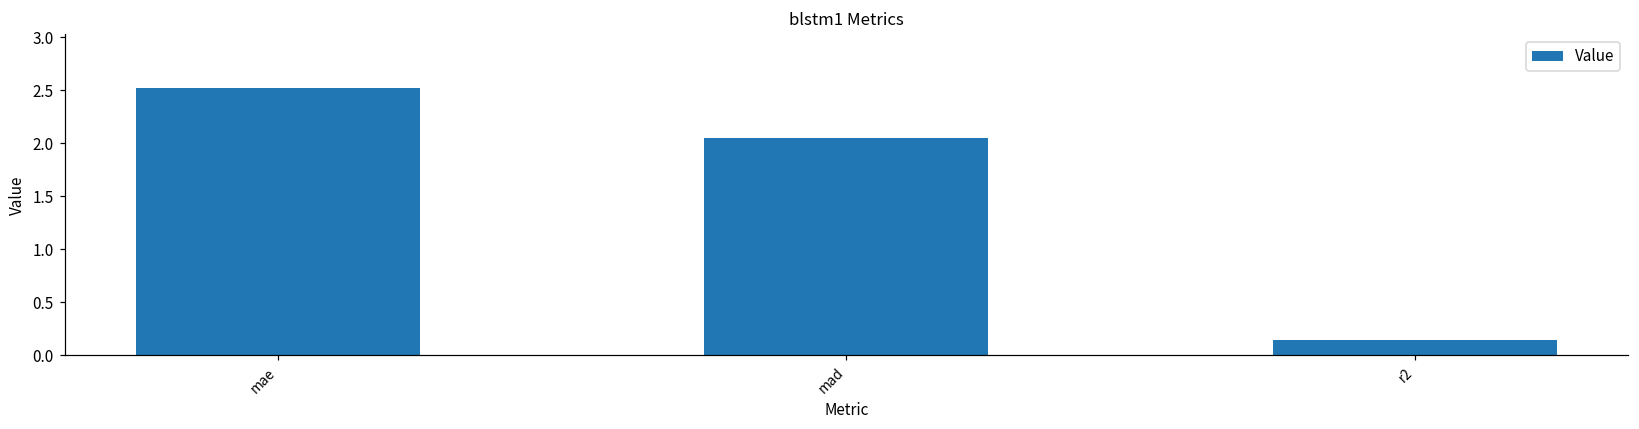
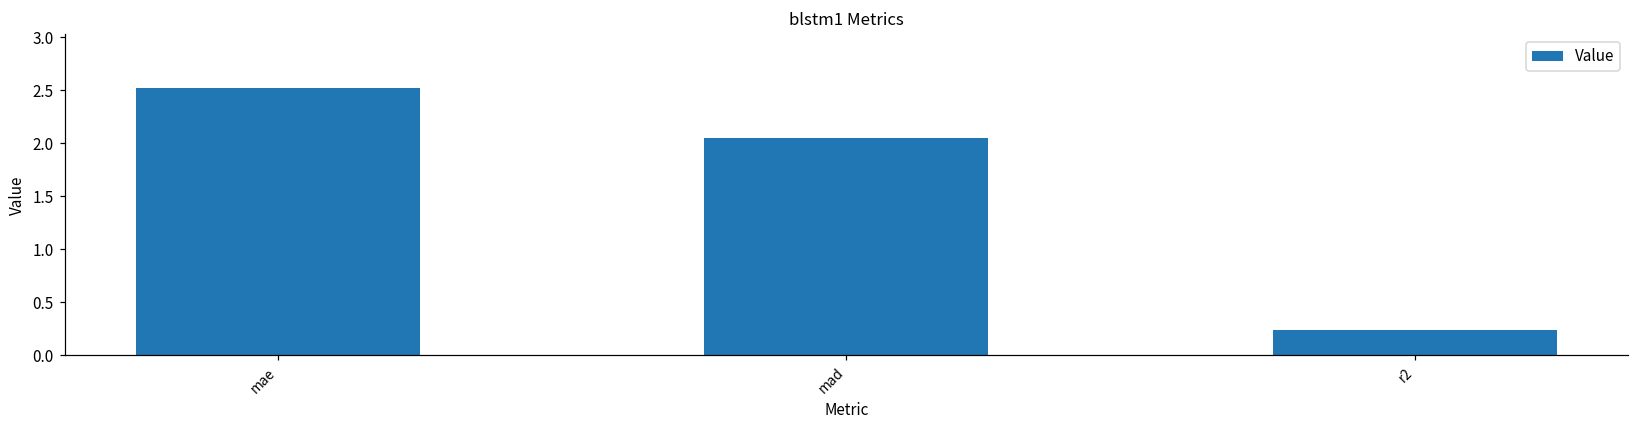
  {
    "mae": 2.5,
    "mad": 2.1,
-   "r2": 0.1
+   "r2": 0.2
  }
